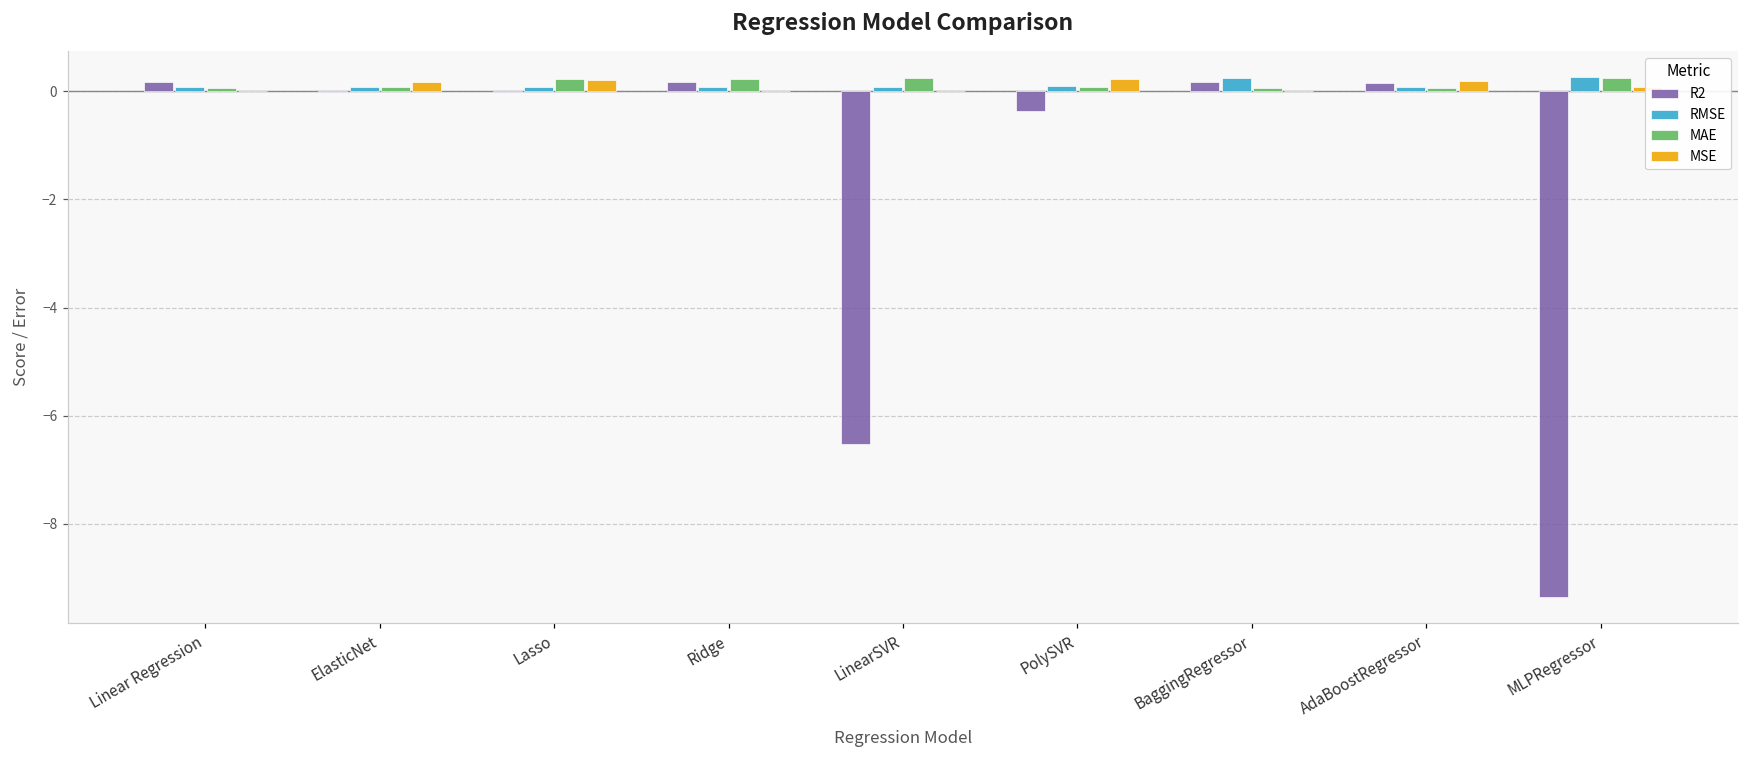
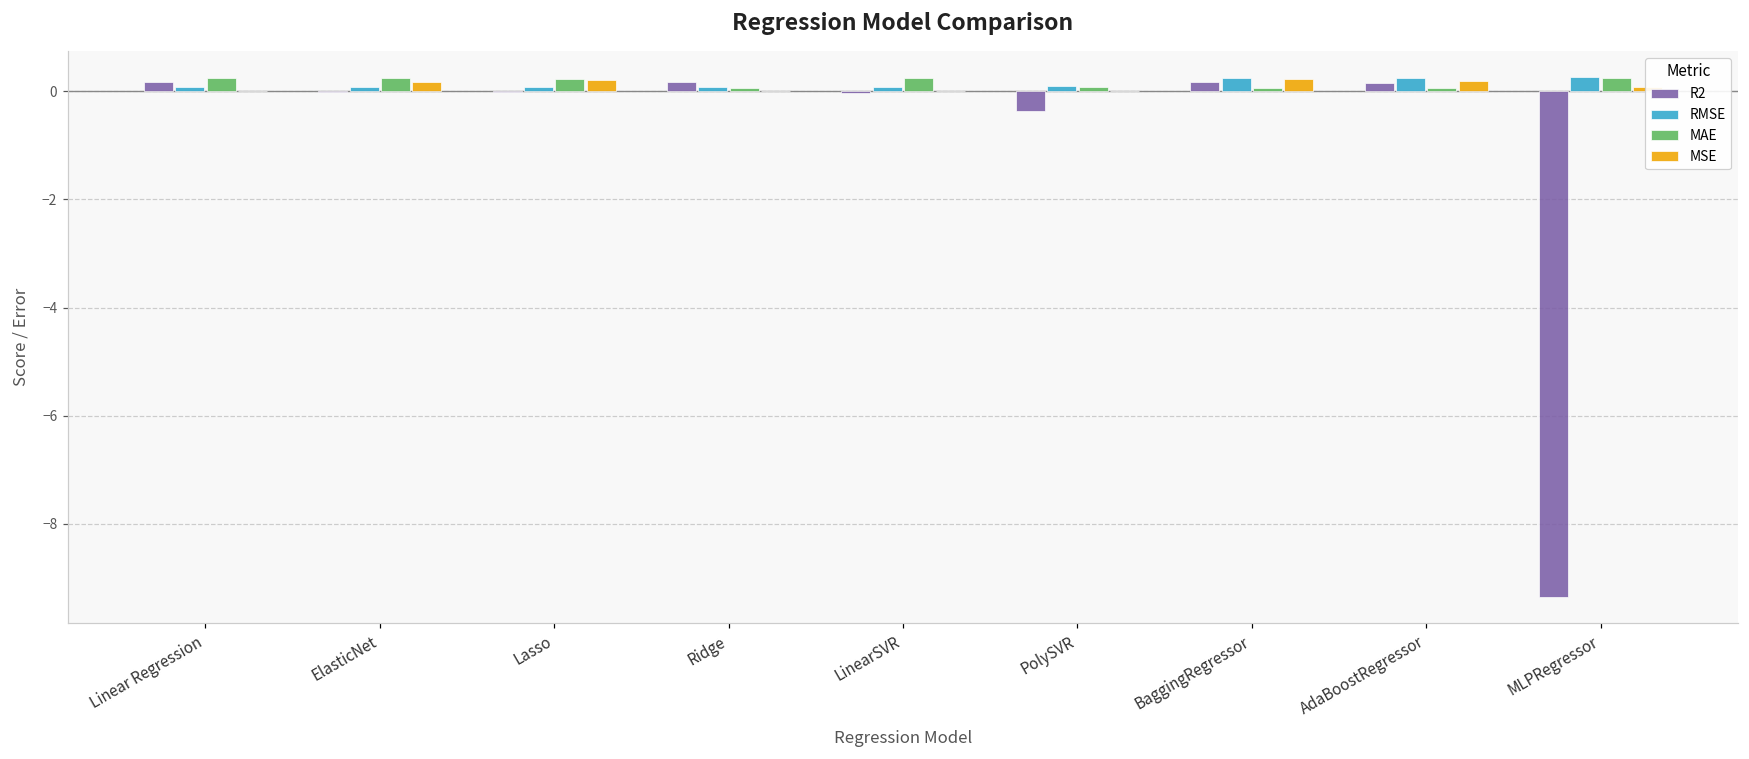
  {
    "R2": {
      "Linear Regression": 0.2,
      "Ridge": 0.2,
-     "LinearSVR": -6.5,
+     "LinearSVR": 0.0,
      "PolySVR": -0.4,
      "BaggingRegressor": 0.2,
      "AdaBoostRegressor": 0.2,
      "MLPRegressor": -9.4
    },
    "RMSE": {
      "Linear Regression": 0.1,
      "ElasticNet": 0.1,
      "Lasso": 0.1,
      "Ridge": 0.1,
      "LinearSVR": 0.1,
      "PolySVR": 0.1,
      "BaggingRegressor": 0.2,
-     "AdaBoostRegressor": 0.1,
+     "AdaBoostRegressor": 0.2,
      "MLPRegressor": 0.3
    },
    "MAE": {
-     "Linear Regression": 0.1,
-     "ElasticNet": 0.1,
+     "Linear Regression": 0.2,
+     "ElasticNet": 0.2,
      "Lasso": 0.2,
-     "Ridge": 0.2,
+     "Ridge": 0.1,
      "LinearSVR": 0.2,
      "PolySVR": 0.1,
      "BaggingRegressor": 0.1,
      "AdaBoostRegressor": 0.1,
      "MLPRegressor": 0.2
    },
    "MSE": {
      "ElasticNet": 0.2,
      "Lasso": 0.2,
-     "PolySVR": 0.2,
-     "BaggingRegressor": 0.0,
+     "PolySVR": 0.0,
+     "BaggingRegressor": 0.2,
      "AdaBoostRegressor": 0.2
    }
  }
